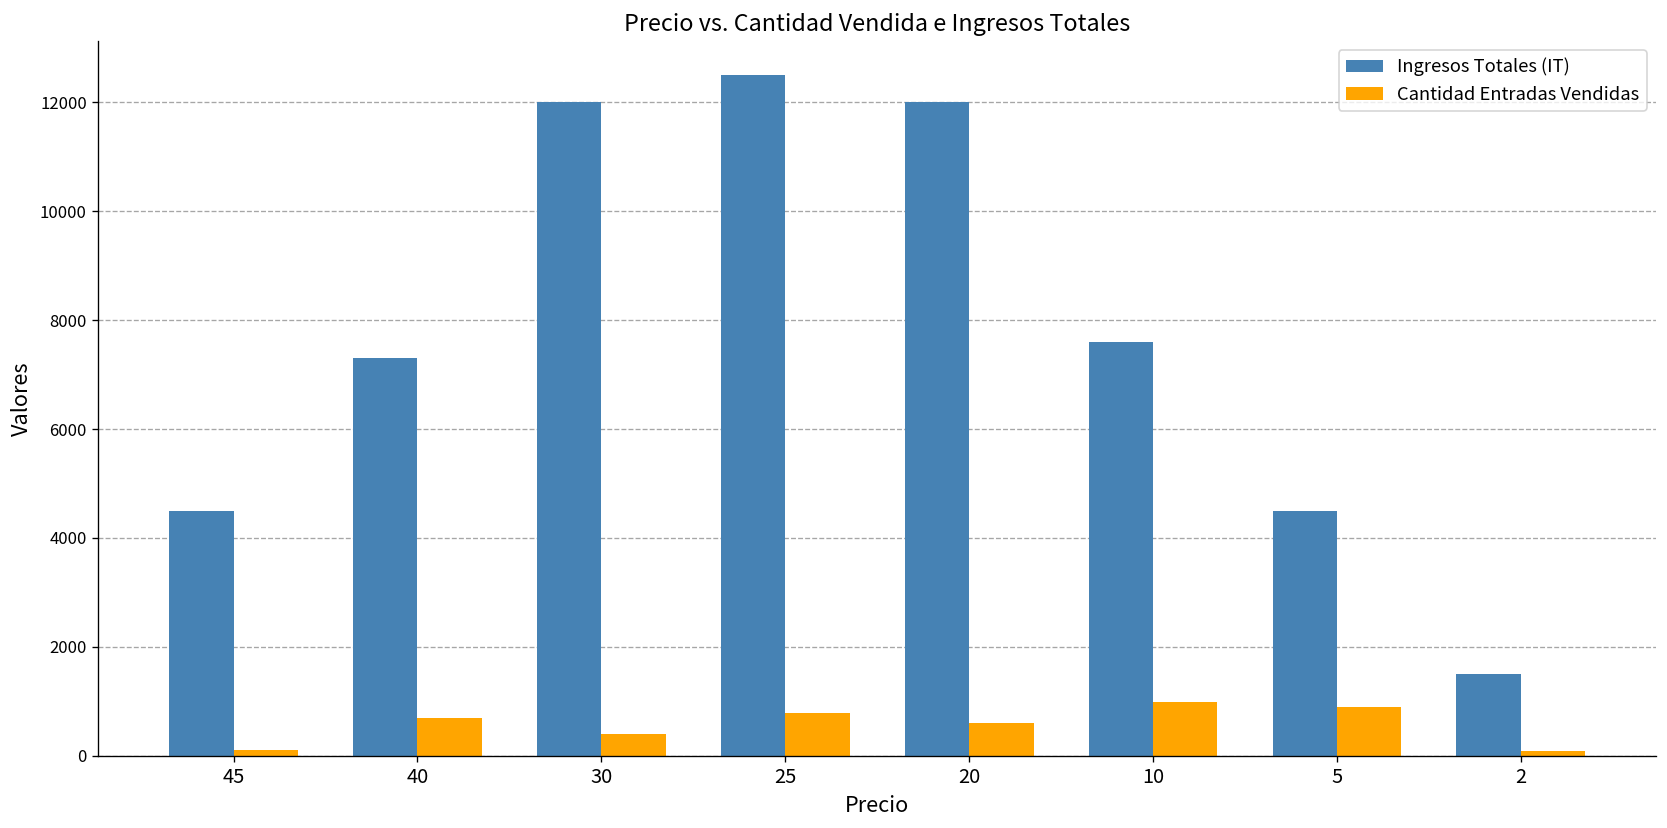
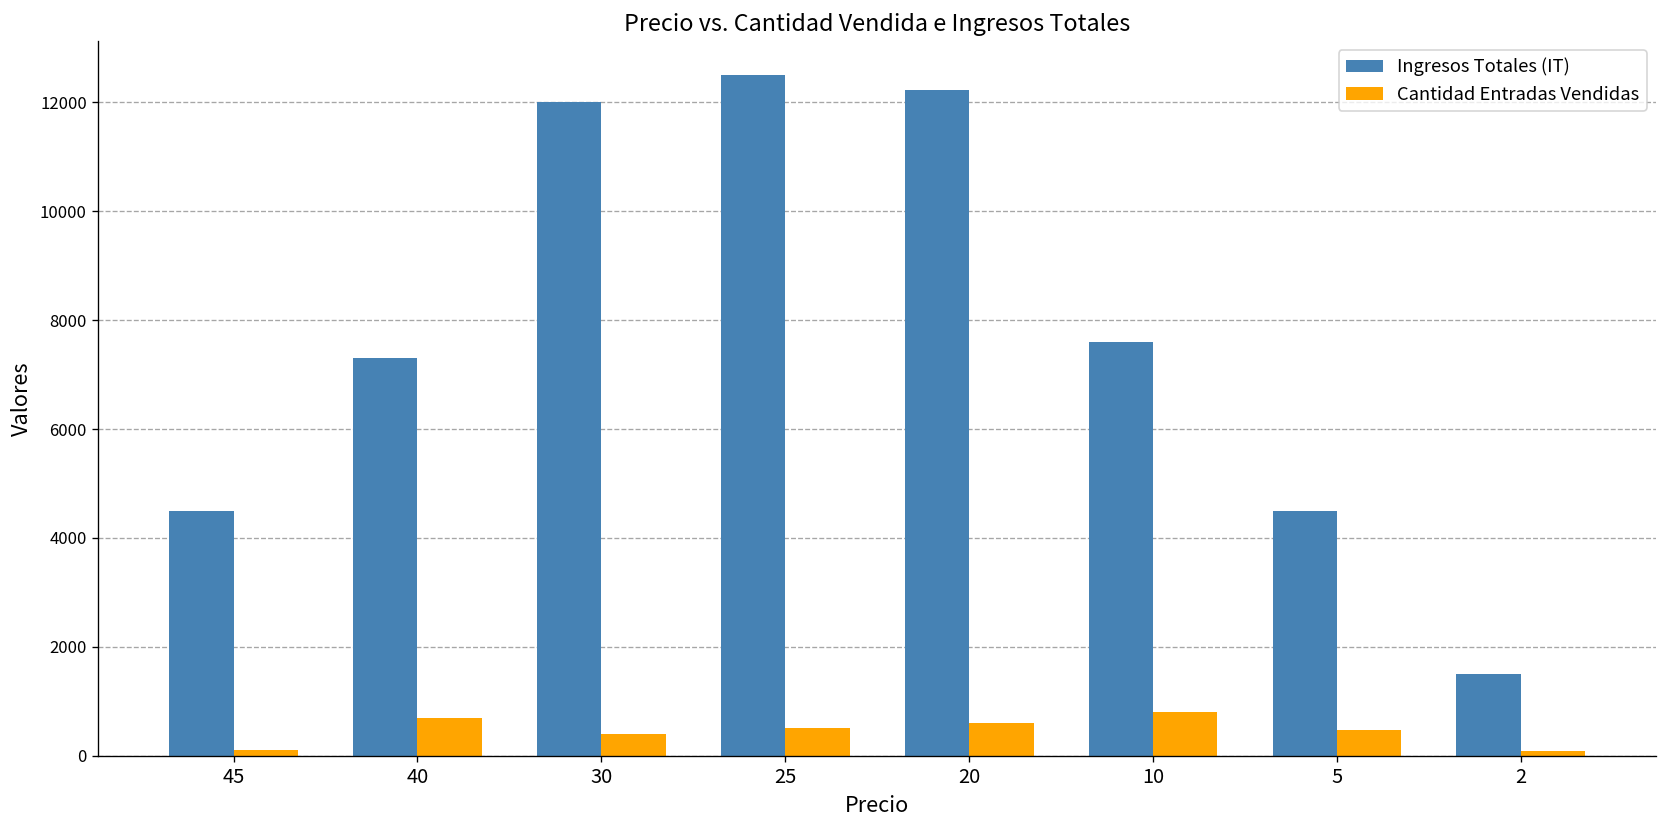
  {
    "Ingresos Totales (IT)": {
      "45": 4500,
      "40": 7300,
      "30": 12000,
      "25": 12500,
-     "20": 12000,
+     "20": 12200,
      "10": 7600,
      "5": 4500,
      "2": 1500
    },
    "Cantidad Entradas Vendidas": {
      "45": 100,
      "40": 700,
      "30": 400,
-     "25": 800,
+     "25": 500,
      "20": 600,
-     "10": 1000,
-     "5": 900,
+     "10": 800,
+     "5": 500,
      "2": 100
    }
  }
